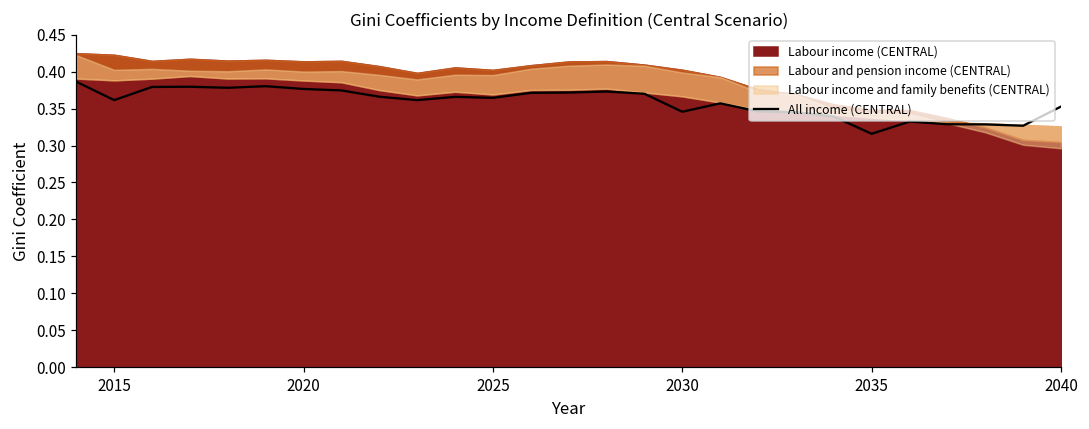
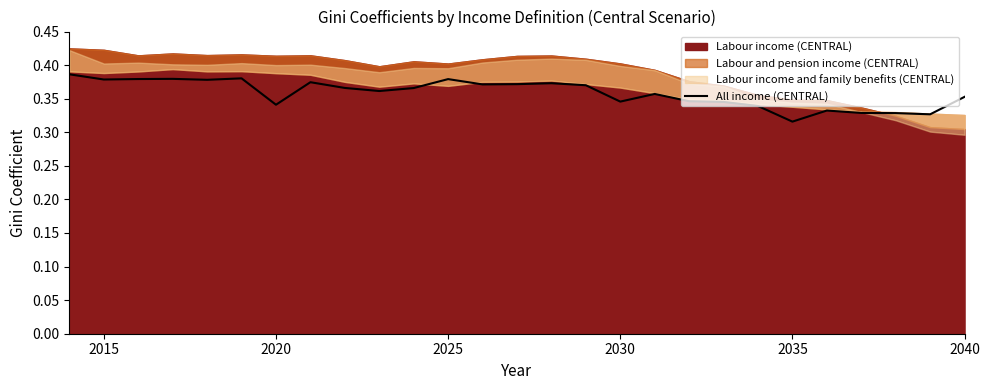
  {
    "All income (CENTRAL)": {
-     "2015": 0.36,
-     "2020": 0.38,
-     "2025": 0.36,
+     "2015": 0.38,
+     "2020": 0.34,
+     "2025": 0.38,
      "2030": 0.35,
      "2035": 0.32,
      "2040": 0.35
    },
    "Labour income (CENTRAL)": {
      "2040": 0.30
    }
  }
